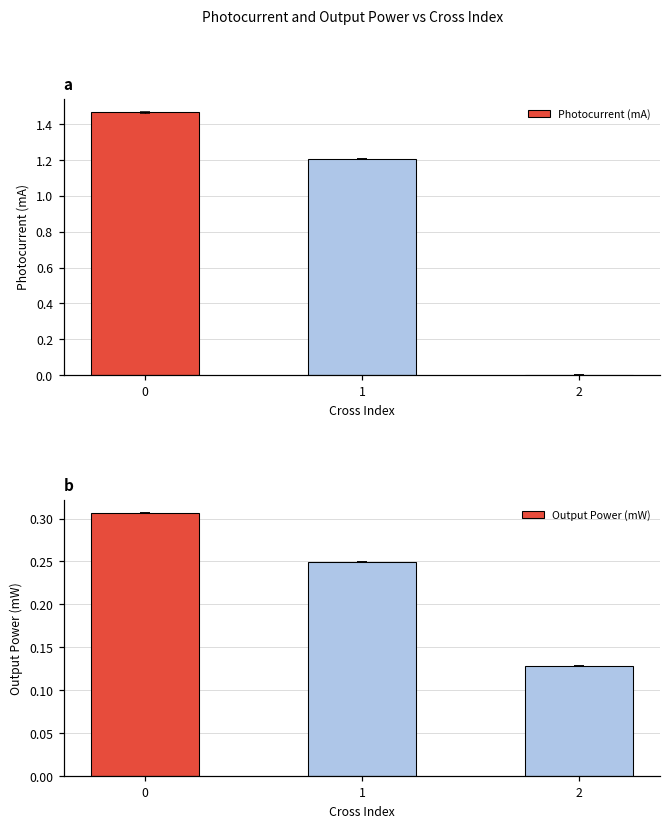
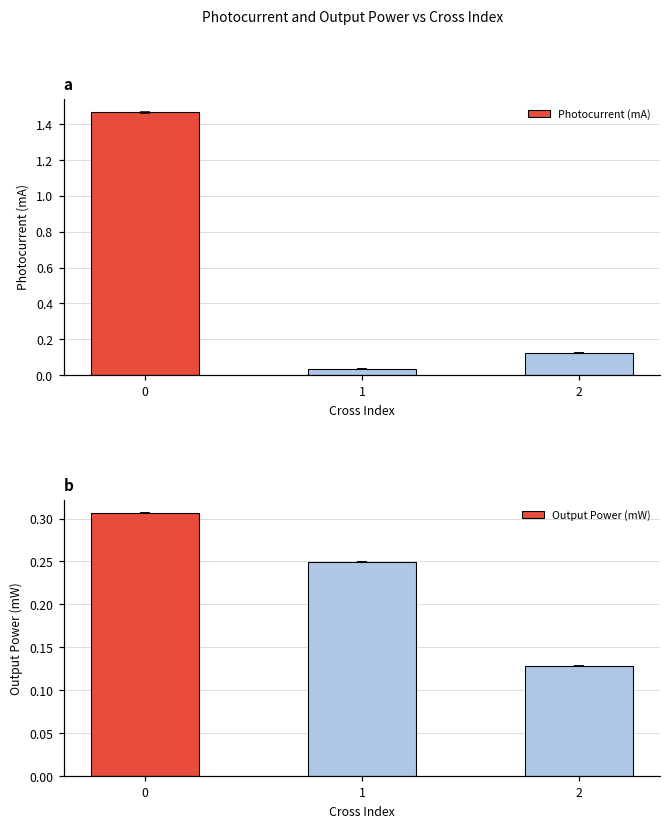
  {
    "a": {
      "Photocurrent (mA)": {
        "0": 1.47,
-       "1": 1.21,
-       "2": 0.00
+       "1": 0.03,
+       "2": 0.13
      }
    },
    "b": {
      "0": 0.31,
      "1": 0.25,
      "2": 0.13
    }
  }
